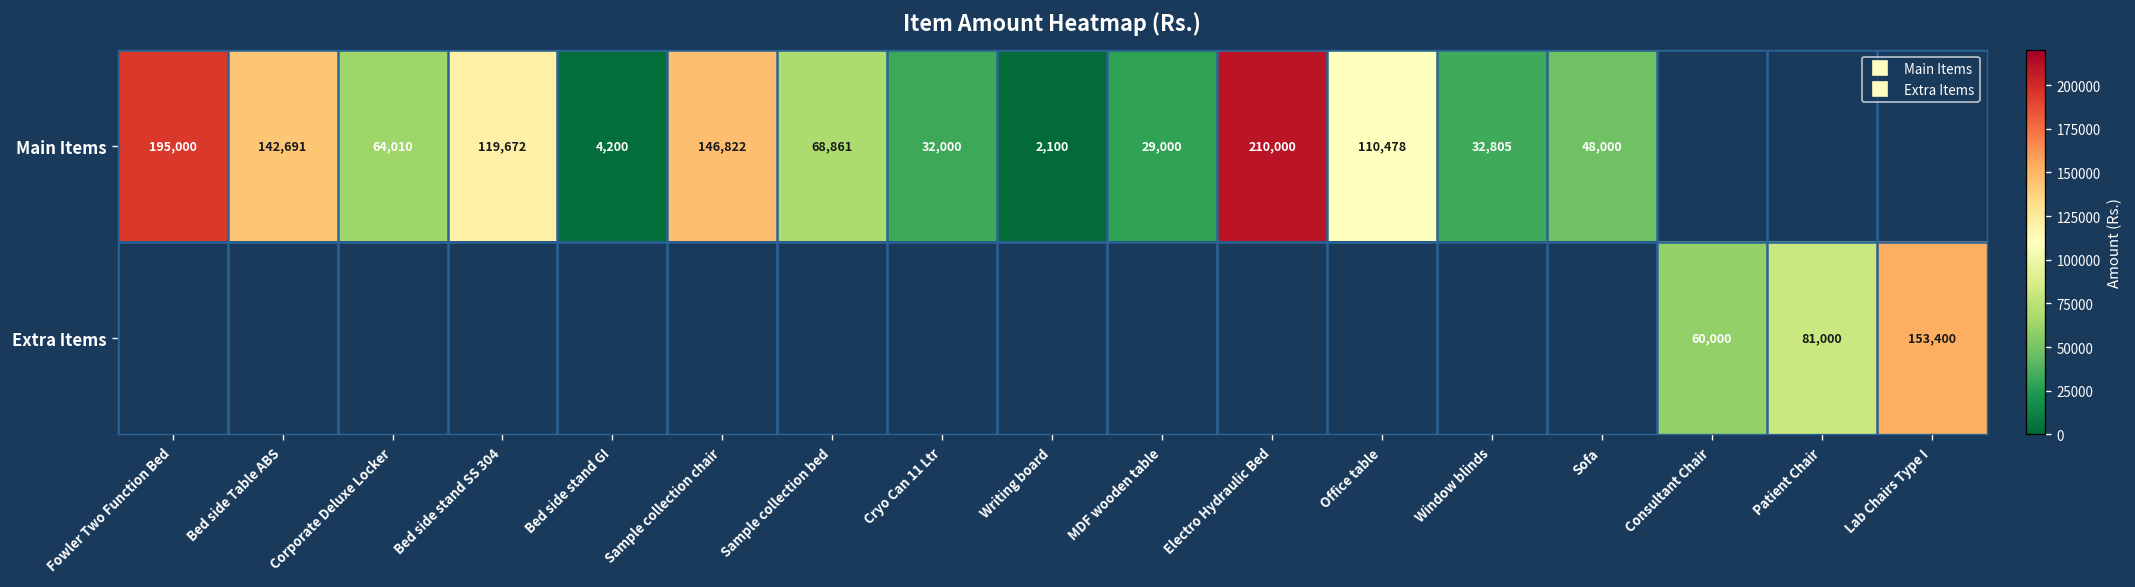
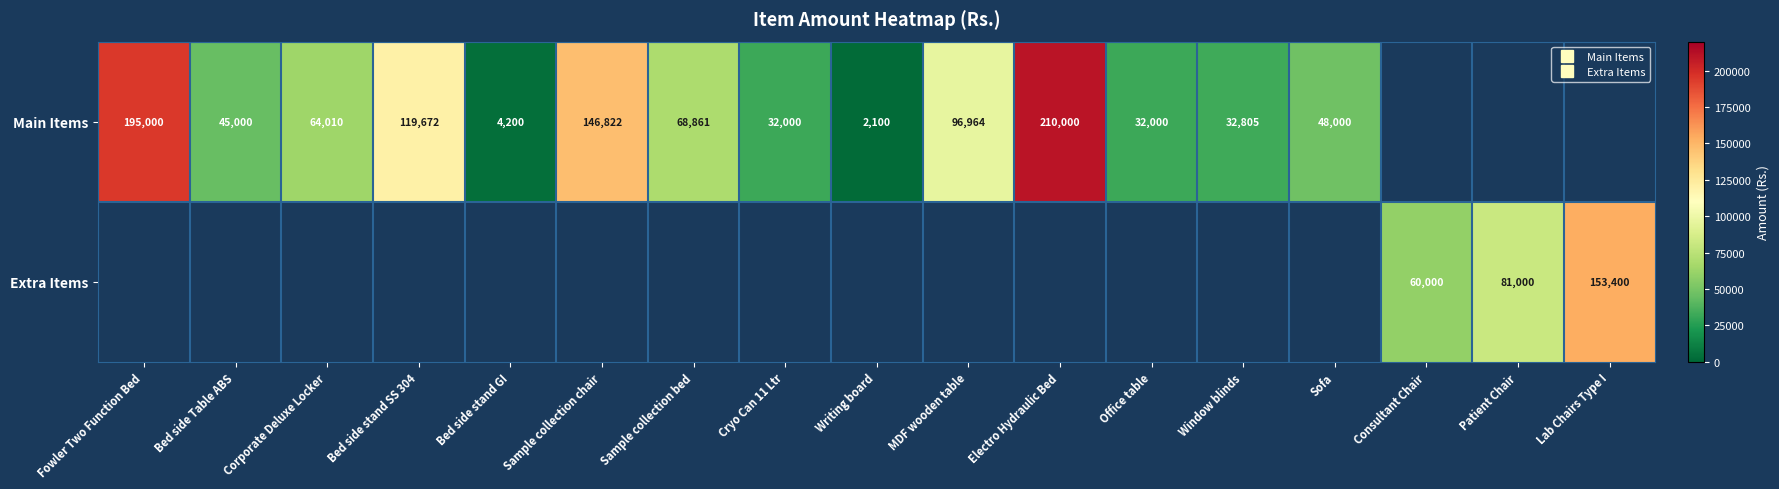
  {
    "Main Items": {
      "Fowler Two Function Bed": "195,000",
-     "Bed side Table ABS": "142,691",
+     "Bed side Table ABS": "45,000",
      "Corporate Deluxe Locker": "64,010",
      "Bed side stand SS 304": "119,672",
      "Bed side stand GI": "4,200",
      "Sample collection chair": "146,822",
      "Sample collection bed": "68,861",
      "Cryo Can 11 Ltr": "32,000",
      "Writing board": "2,100",
-     "MDF wooden table": "29,000",
+     "MDF wooden table": "96,964",
      "Electro Hydraulic Bed": "210,000",
-     "Office table": "110,478",
+     "Office table": "32,000",
      "Window blinds": "32,805",
      "Sofa": "48,000"
    },
    "Extra Items": {
      "Consultant Chair": "60,000",
      "Patient Chair": "81,000",
      "Lab Chairs Type I": "153,400"
    }
  }
